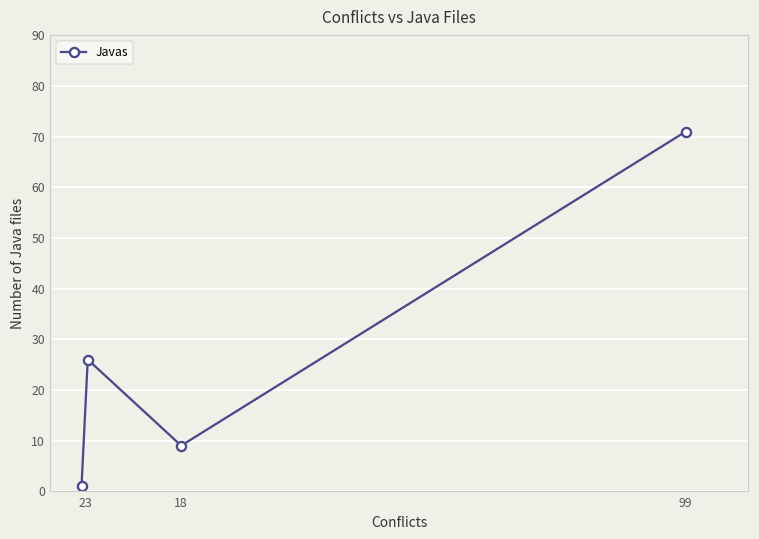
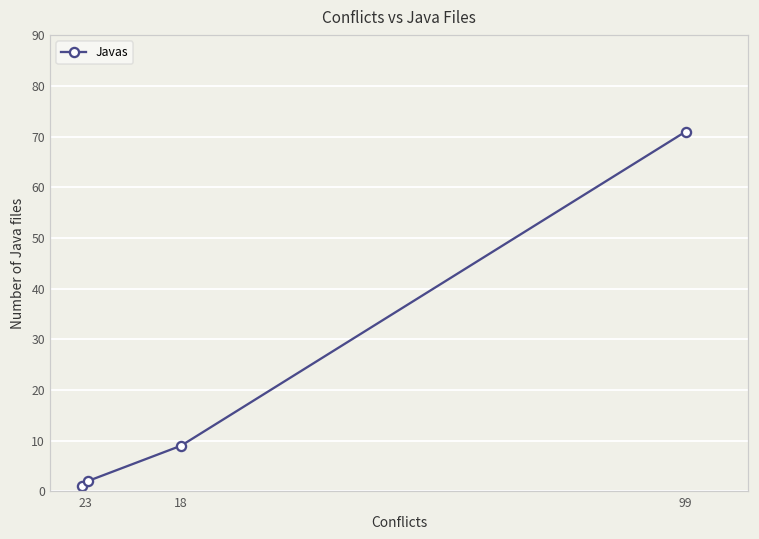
  {
    "2": 1,
-   "3": 26,
+   "3": 2,
    "18": 9,
    "99": 71
  }
